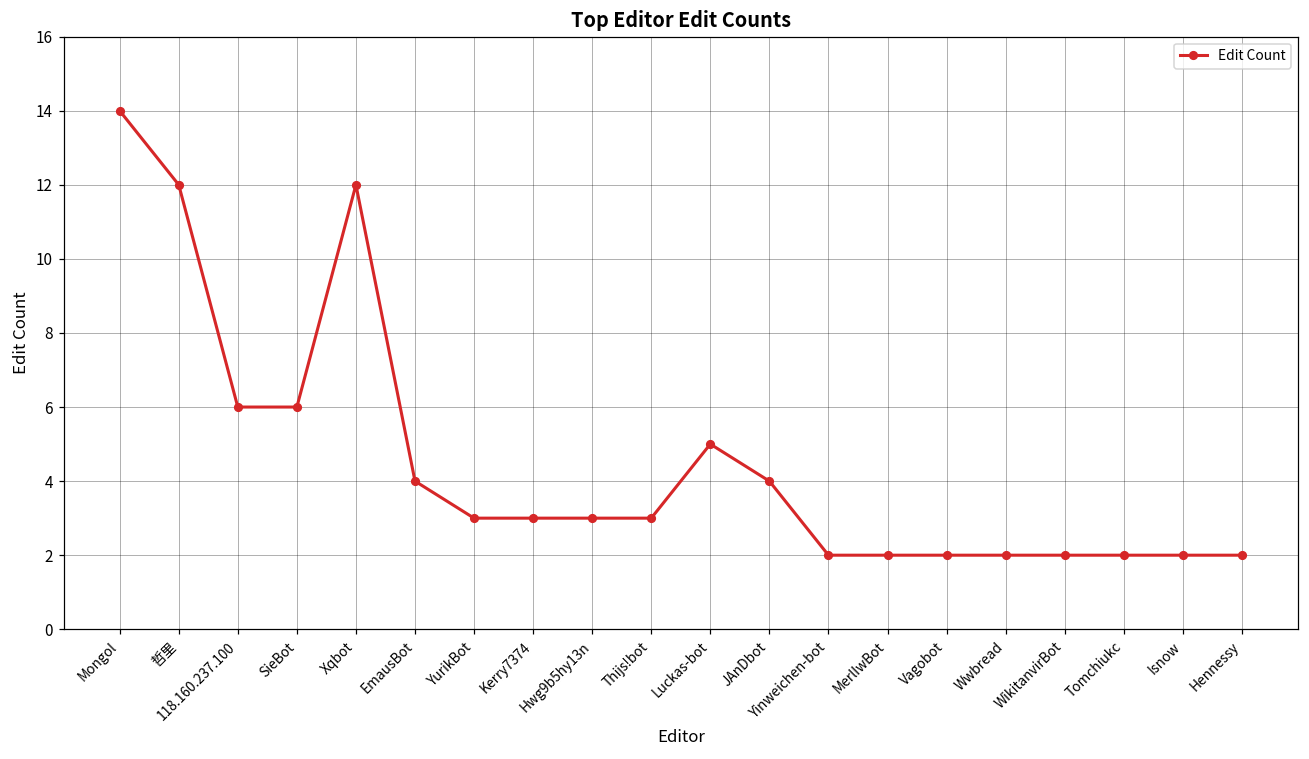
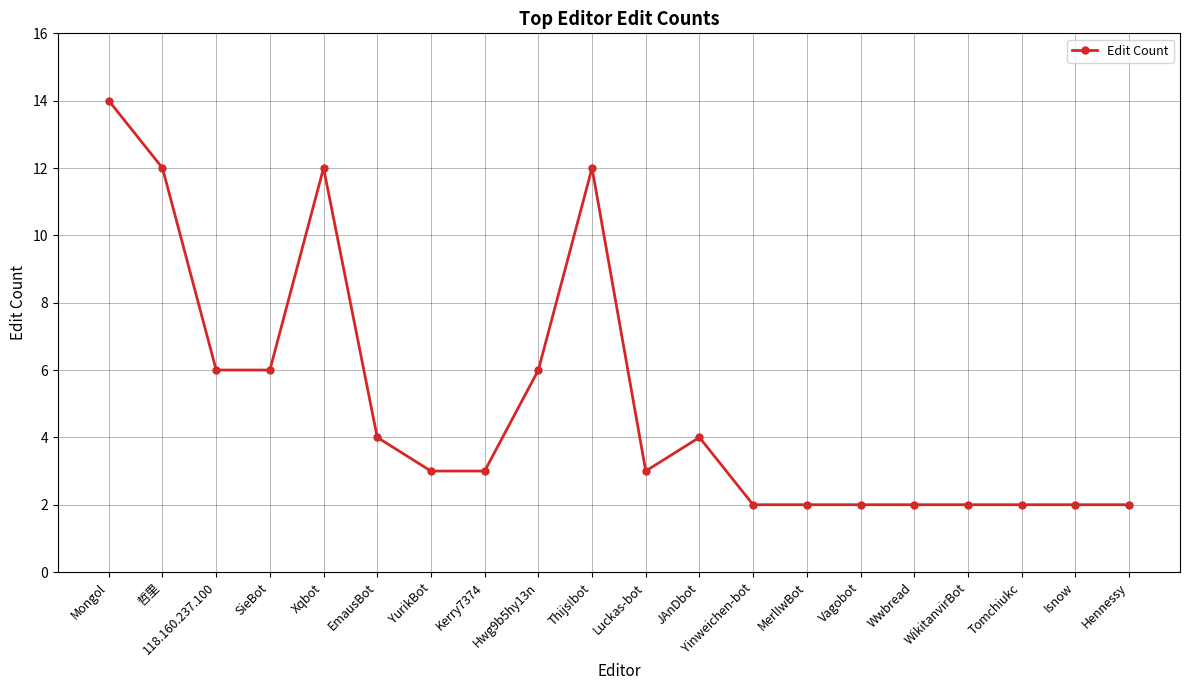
  {
    "Mongol": 14,
    "哲里": 12,
    "118.160.237.100": 6,
    "SieBot": 6,
    "Xqbot": 12,
    "EmausBot": 4,
    "YurikBot": 3,
    "Kerry7374": 3,
-   "Hwg9b5hy13n": 3,
-   "Thijs!bot": 3,
-   "Luckas-bot": 5,
+   "Hwg9b5hy13n": 6,
+   "Thijs!bot": 12,
+   "Luckas-bot": 3,
    "JAnDbot": 4,
    "Yinweichen-bot": 2,
    "MerlIwBot": 2,
    "Vagobot": 2,
    "Wwbread": 2,
    "WikitanvirBot": 2,
    "Tomchiukc": 2,
    "Isnow": 2,
    "Hennessy": 2
  }
